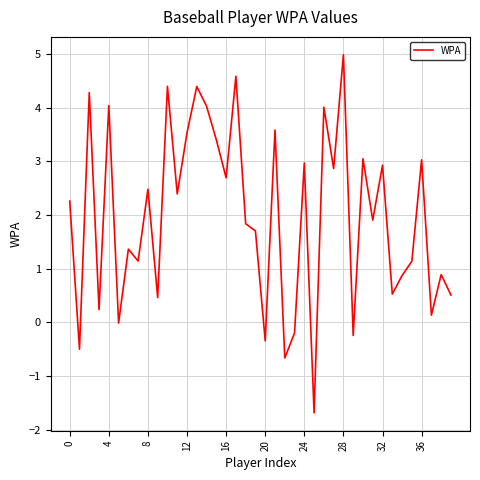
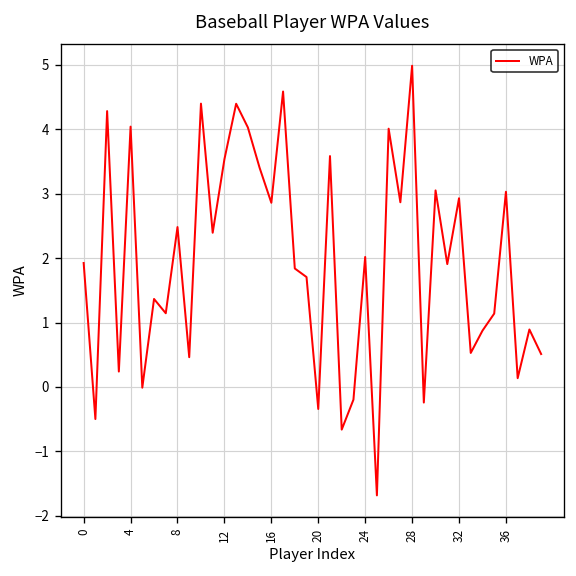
  {
-   "0": 2.3,
+   "0": 1.9,
    "4": 4.0,
    "8": 2.5,
    "12": 3.5,
-   "16": 2.7,
+   "16": 2.9,
    "20": -0.3,
-   "24": 3.0,
+   "24": 2.0,
    "28": 5.0,
    "32": 2.9,
    "36": 3.0
  }
